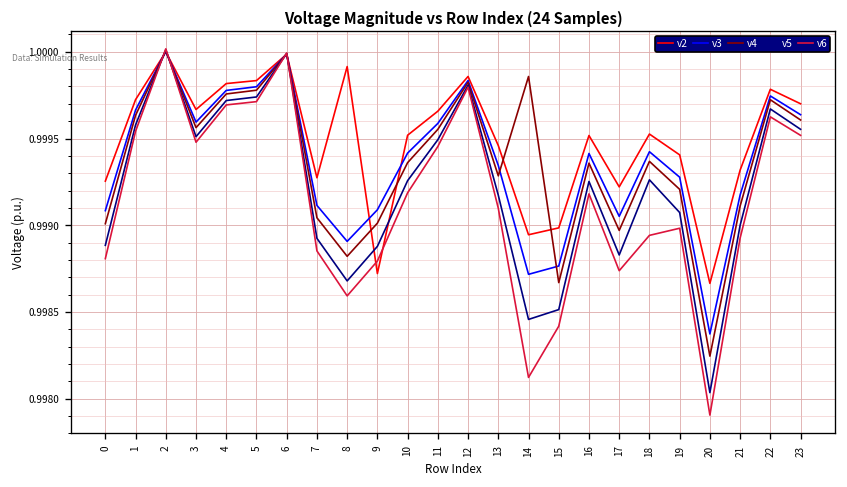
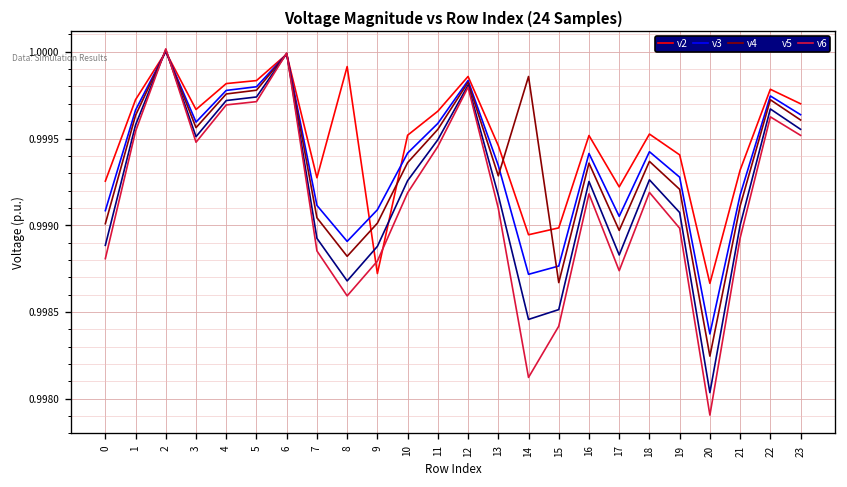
  {
    "v2": {
      "0": 0.99925,
      "1": 0.99972,
      "3": 0.99967,
      "4": 0.99982,
      "5": 0.99983,
      "7": 0.99927,
      "8": 0.99991,
      "9": 0.99872,
      "10": 0.99952,
      "11": 0.99966,
      "12": 0.99986,
      "13": 0.99946,
      "14": 0.99895,
      "15": 0.99898,
      "16": 0.99952,
      "17": 0.99922,
      "18": 0.99953,
      "19": 0.99941,
      "20": 0.99866,
      "21": 0.99932,
      "22": 0.99978,
      "23": 0.99970
    },
    "v3": {
      "0": 0.99908,
      "1": 0.99966,
      "3": 0.99959,
      "4": 0.99978,
      "5": 0.99980,
      "7": 0.99911,
      "8": 0.99891,
      "9": 0.99909,
      "10": 0.99942,
      "11": 0.99959,
      "13": 0.99934,
      "14": 0.99872,
      "15": 0.99876,
      "16": 0.99941,
      "17": 0.99905,
      "18": 0.99942,
      "19": 0.99928,
      "20": 0.99837,
      "21": 0.99917,
      "22": 0.99975,
      "23": 0.99964
    },
    "v4": {
      "0": 0.99901,
      "1": 0.99963,
      "3": 0.99956,
      "4": 0.99976,
      "5": 0.99978,
      "7": 0.99904,
      "8": 0.99882,
      "9": 0.99901,
      "10": 0.99936,
      "11": 0.99955,
      "13": 0.99928,
      "14": 0.99986,
      "15": 0.99867,
      "16": 0.99936,
      "17": 0.99897,
      "18": 0.99937,
      "19": 0.99921,
      "20": 0.99825,
      "21": 0.99911,
      "22": 0.99972,
      "23": 0.99961
    },
    "v5": {
      "0": 0.99888,
      "1": 0.99958,
      "3": 0.99951,
      "4": 0.99972,
      "5": 0.99974,
      "7": 0.99892,
      "8": 0.99868,
      "9": 0.99888,
      "10": 0.99926,
      "11": 0.99949,
      "13": 0.99917,
      "14": 0.99846,
      "15": 0.99851,
      "16": 0.99925,
      "17": 0.99883,
      "18": 0.99926,
      "19": 0.99907,
      "20": 0.99804,
      "21": 0.99900,
      "22": 0.99967,
      "23": 0.99955
    },
    "v6": {
      "0": 0.99881,
      "1": 0.99954,
      "3": 0.99948,
      "4": 0.99969,
      "5": 0.99971,
      "7": 0.99885,
      "8": 0.99859,
      "9": 0.99879,
      "10": 0.99919,
      "11": 0.99945,
      "13": 0.99910,
      "14": 0.99812,
      "15": 0.99842,
      "16": 0.99918,
      "17": 0.99874,
-     "18": 0.99894,
+     "18": 0.99919,
      "19": 0.99898,
      "20": 0.99791,
      "21": 0.99893,
      "22": 0.99962,
      "23": 0.99952
    }
  }
